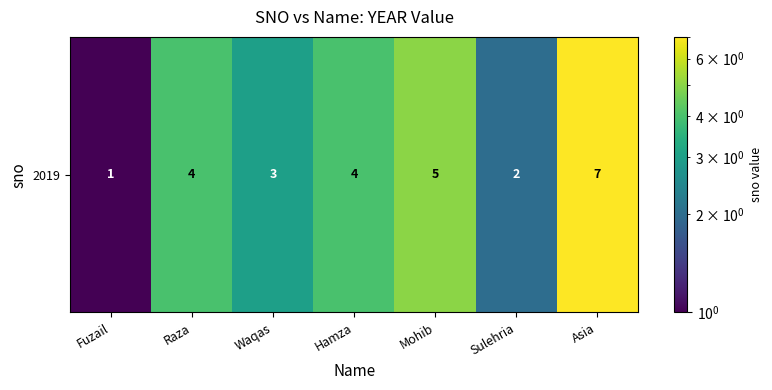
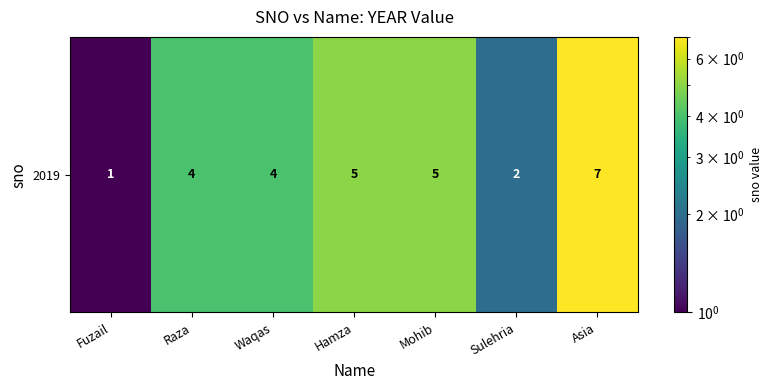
  {
    "2019": {
      "Fuzail": 1,
      "Raza": 4,
-     "Waqas": 3,
-     "Hamza": 4,
+     "Waqas": 4,
+     "Hamza": 5,
      "Mohib": 5,
      "Sulehria": 2,
      "Asia": 7
    }
  }
